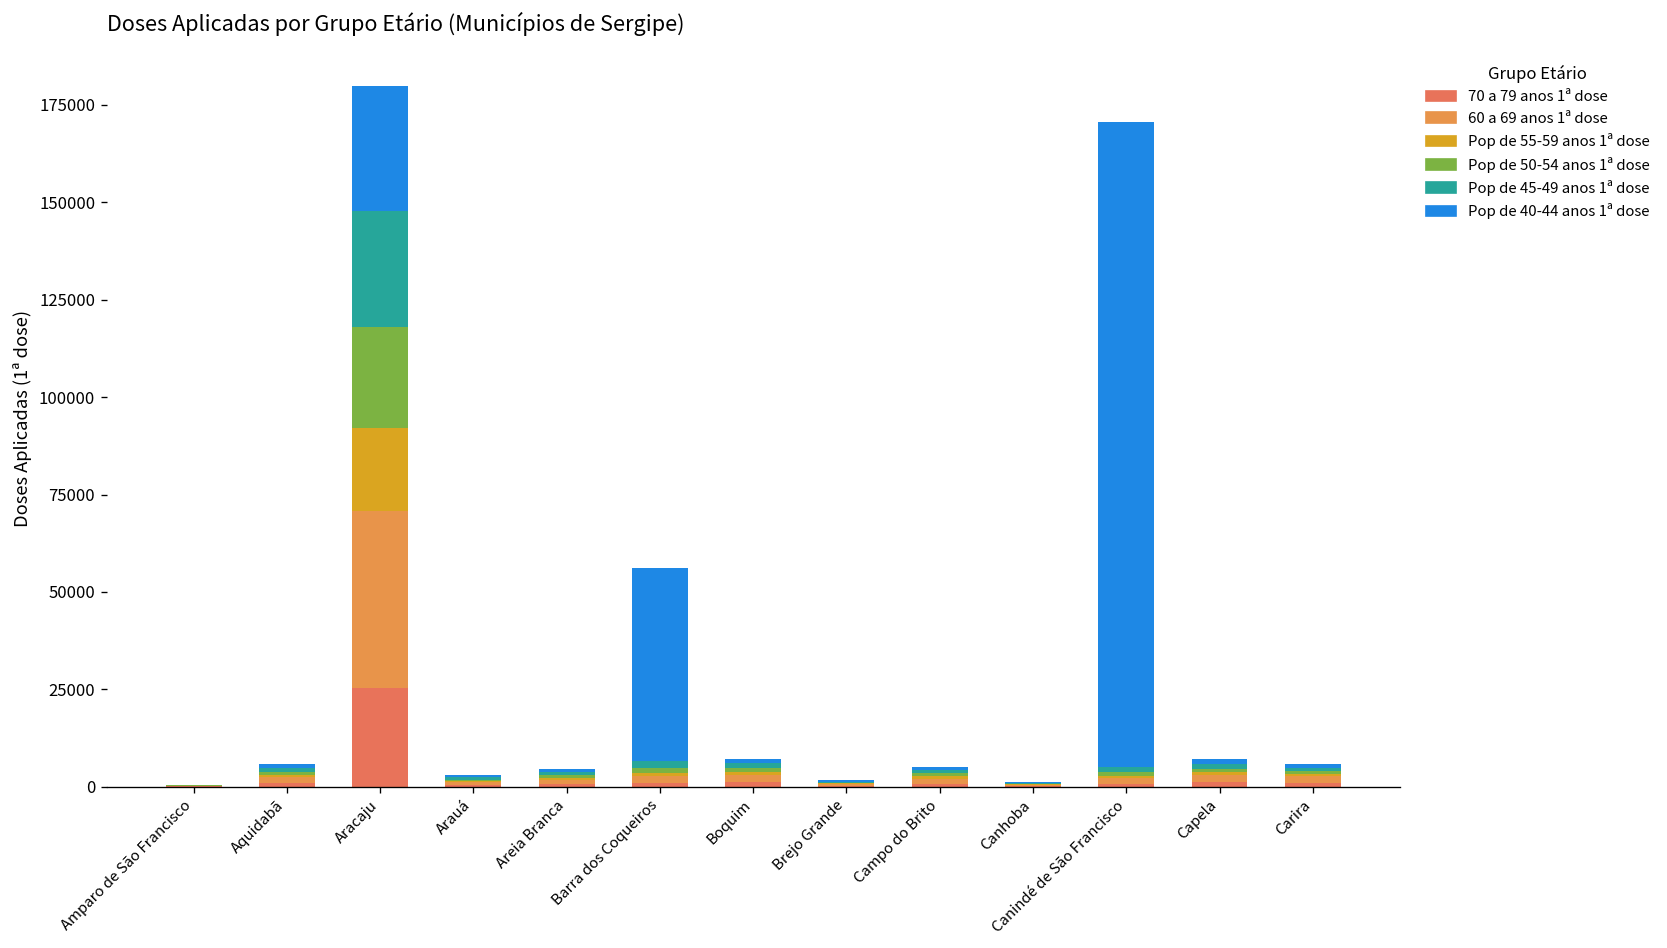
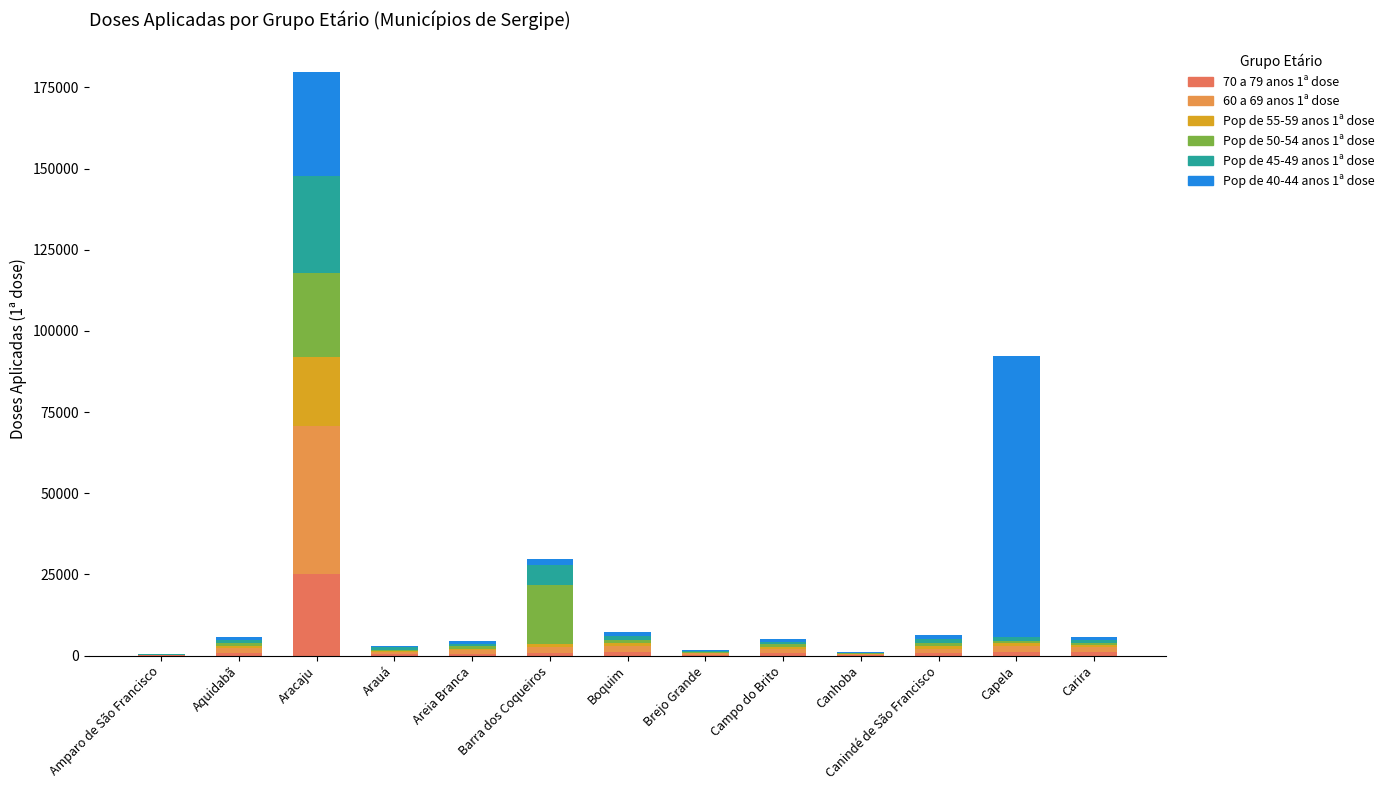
  {
    "Pop de 50-54 anos 1ª dose": {
      "Aquidabã": 1000,
      "Aracaju": 26000,
-     "Barra dos Coqueiros": 1000,
+     "Barra dos Coqueiros": 18000,
      "Boquim": 1000,
      "Campo do Brito": 1000,
      "Canindé de São Francisco": 1000,
      "Capela": 1000
    },
    "Pop de 45-49 anos 1ª dose": {
      "Aquidabã": 1000,
      "Aracaju": 30000,
      "Arauá": 1000,
      "Areia Branca": 1000,
-     "Barra dos Coqueiros": 2000,
+     "Barra dos Coqueiros": 6000,
      "Boquim": 1000,
      "Campo do Brito": 1000,
      "Canindé de São Francisco": 1000,
      "Capela": 1000,
      "Carira": 1000
    },
    "Pop de 40-44 anos 1ª dose": {
      "Aquidabã": 1000,
      "Aracaju": 32000,
      "Areia Branca": 1000,
-     "Barra dos Coqueiros": 50000,
+     "Barra dos Coqueiros": 2000,
      "Boquim": 1000,
      "Campo do Brito": 1000,
-     "Canindé de São Francisco": 166000,
-     "Capela": 1000,
+     "Canindé de São Francisco": 1000,
+     "Capela": 87000,
      "Carira": 1000
    }
  }
